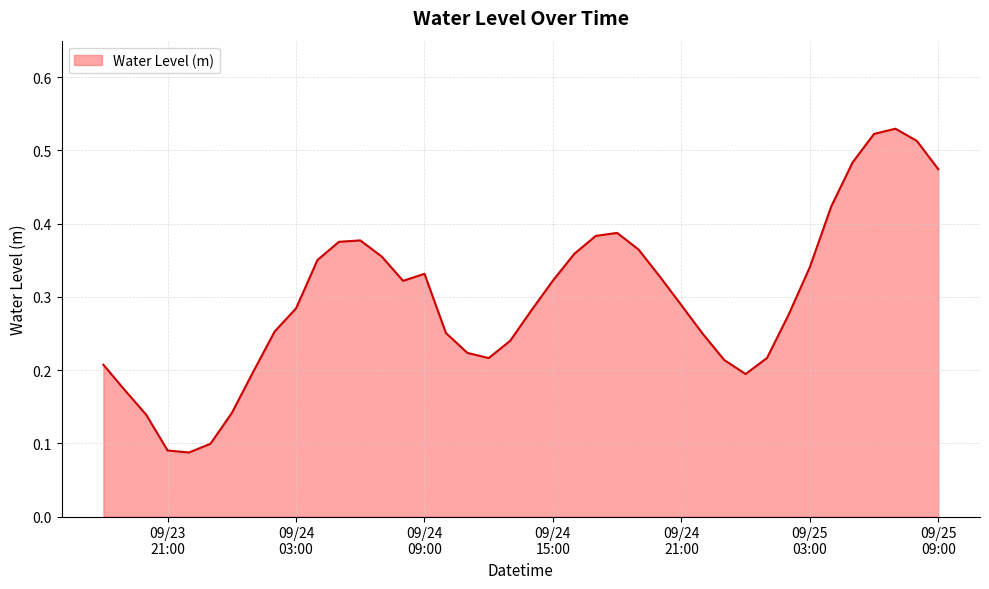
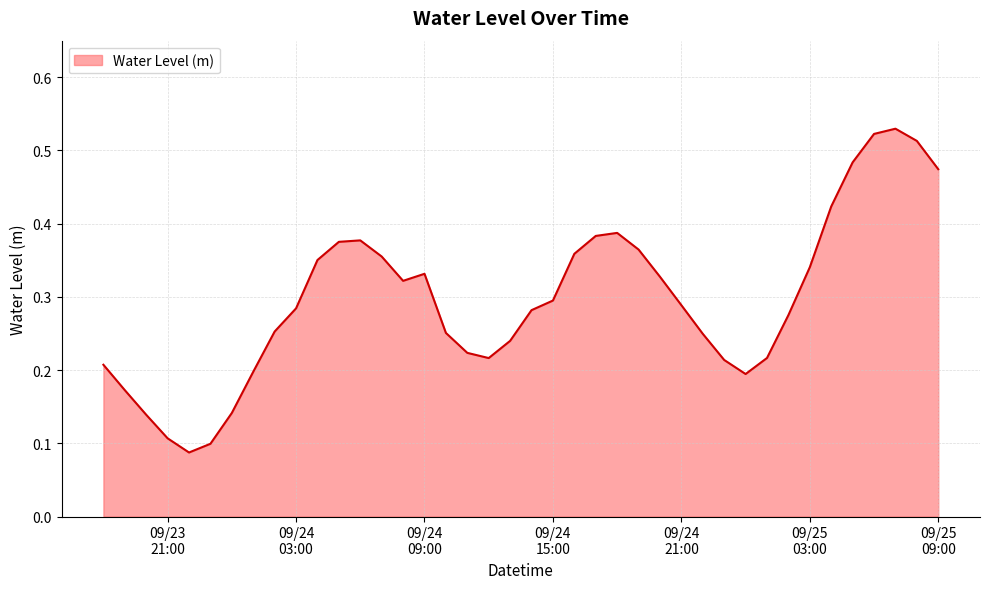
  {
-   "09/23 21:00": 0.09,
+   "09/23 21:00": 0.11,
    "09/24 03:00": 0.28,
    "09/24 09:00": 0.33,
-   "09/24 15:00": 0.32,
+   "09/24 15:00": 0.30,
    "09/24 21:00": 0.29,
    "09/25 03:00": 0.34,
    "09/25 09:00": 0.47
  }
